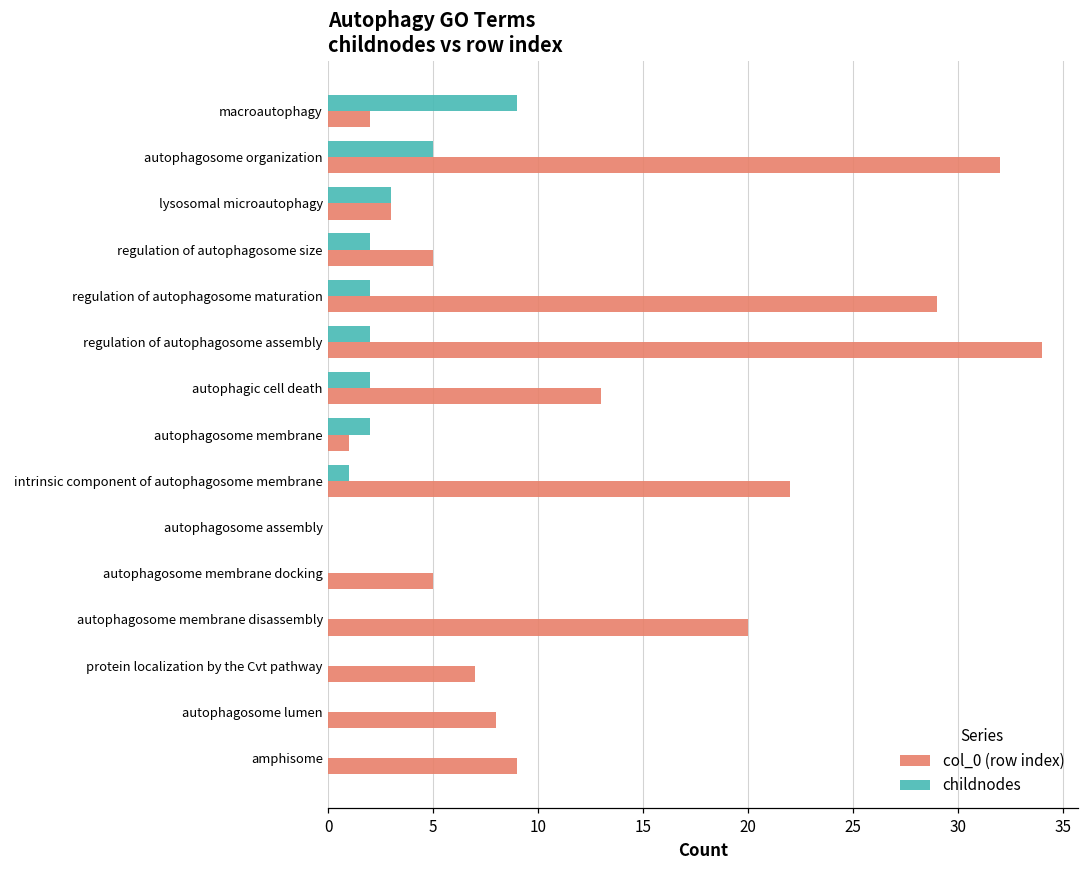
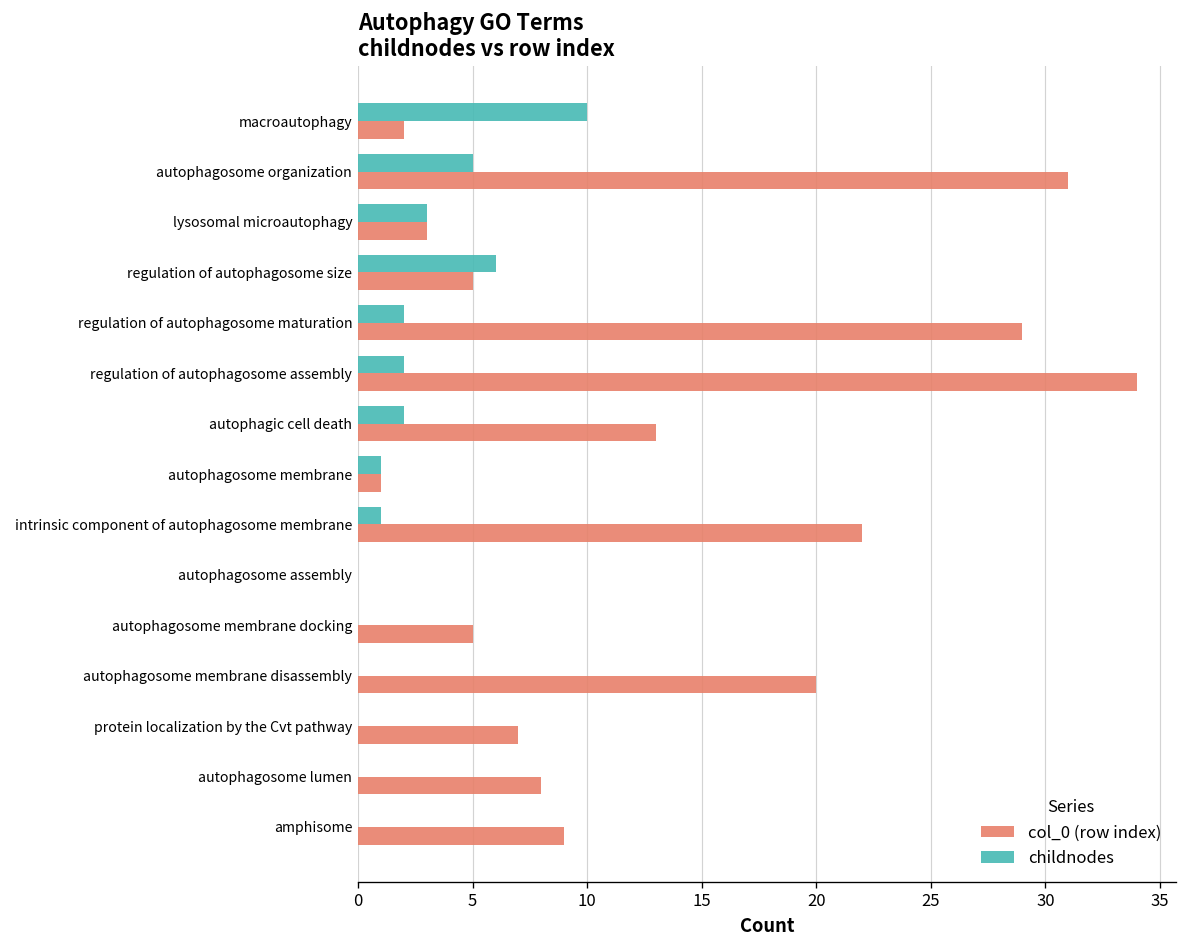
  {
    "col_0 (row index)": {
      "macroautophagy": 2,
-     "autophagosome organization": 32,
+     "autophagosome organization": 31,
      "lysosomal microautophagy": 3,
      "regulation of autophagosome size": 5,
      "regulation of autophagosome maturation": 29,
      "regulation of autophagosome assembly": 34,
      "autophagic cell death": 13,
      "autophagosome membrane": 1,
      "intrinsic component of autophagosome membrane": 22,
      "autophagosome assembly": 0,
      "autophagosome membrane docking": 5,
      "autophagosome membrane disassembly": 20,
      "protein localization by the Cvt pathway": 7,
      "autophagosome lumen": 8,
      "amphisome": 9
    },
    "childnodes": {
-     "macroautophagy": 9,
+     "macroautophagy": 10,
      "autophagosome organization": 5,
      "lysosomal microautophagy": 3,
-     "regulation of autophagosome size": 2,
+     "regulation of autophagosome size": 6,
      "regulation of autophagosome maturation": 2,
      "regulation of autophagosome assembly": 2,
      "autophagic cell death": 2,
-     "autophagosome membrane": 2,
+     "autophagosome membrane": 1,
      "intrinsic component of autophagosome membrane": 1,
      "autophagosome assembly": 0,
      "autophagosome membrane docking": 0,
      "autophagosome membrane disassembly": 0,
      "protein localization by the Cvt pathway": 0,
      "autophagosome lumen": 0,
      "amphisome": 0
    }
  }
